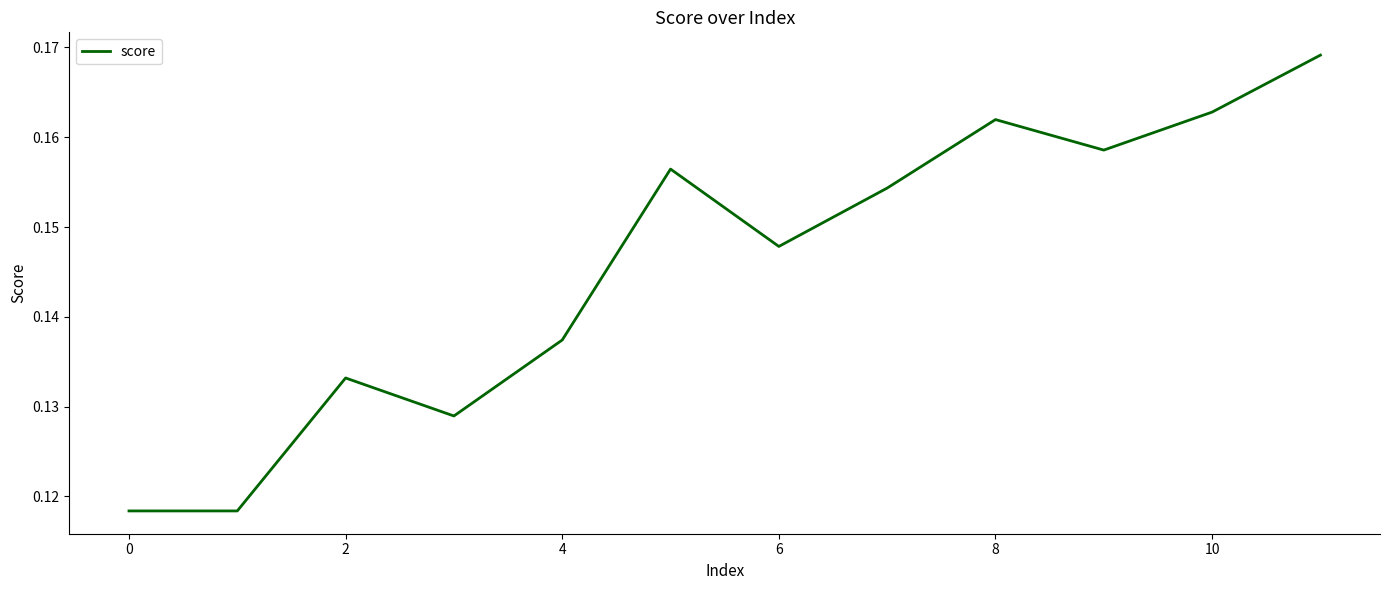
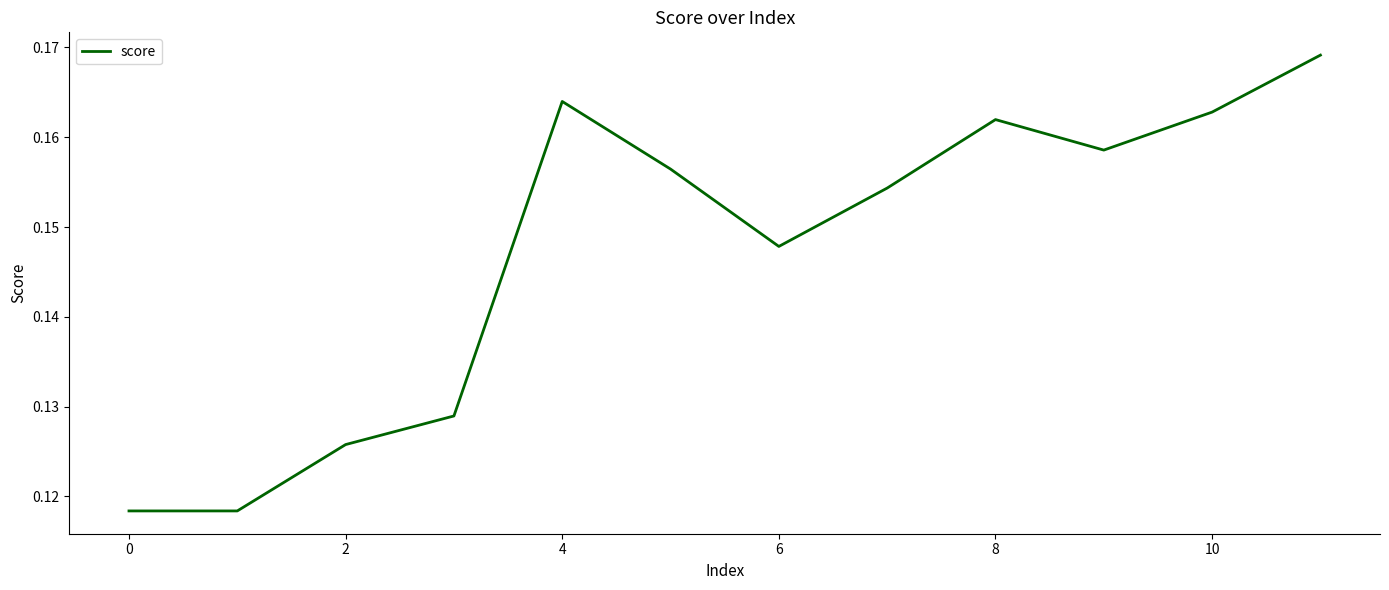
  {
    "0": 0.118,
-   "2": 0.133,
-   "4": 0.137,
+   "2": 0.126,
+   "4": 0.164,
    "6": 0.148,
    "8": 0.162,
    "10": 0.163
  }
